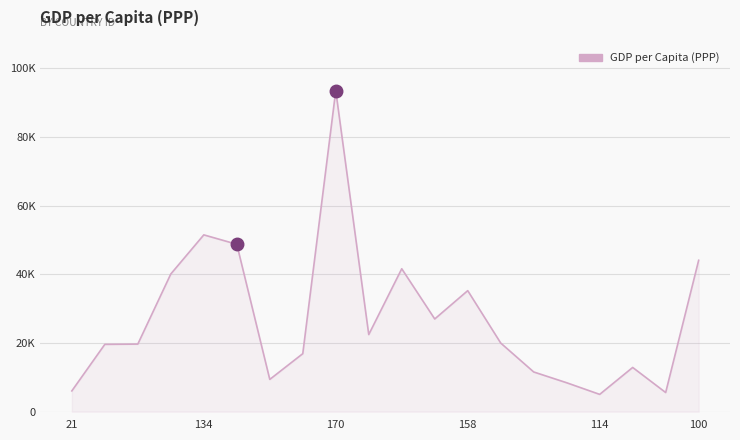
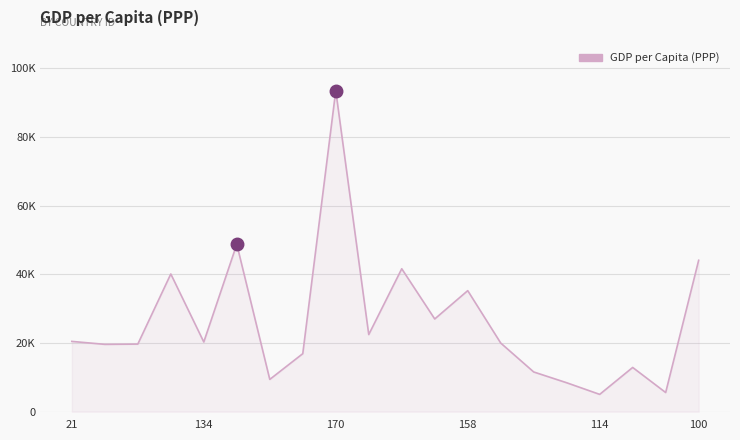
  {
    "GDP per Capita (PPP)": {
-     "21": 6000,
-     "134": 52000,
+     "21": 20000,
+     "134": 20000,
      "158": 35000,
      "114": 5000,
      "100": 44000
    }
  }
